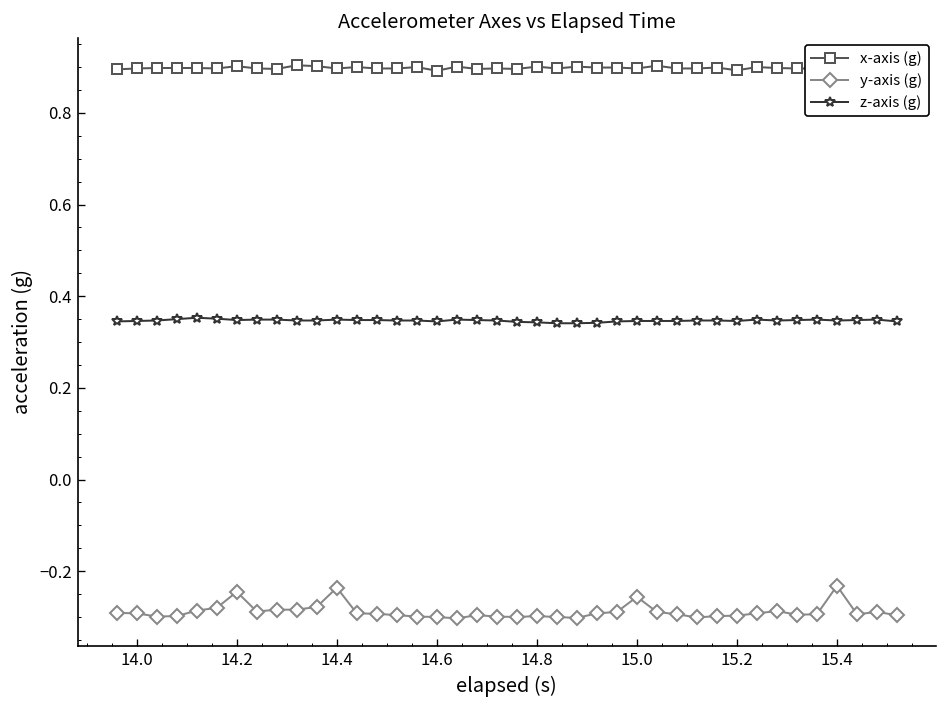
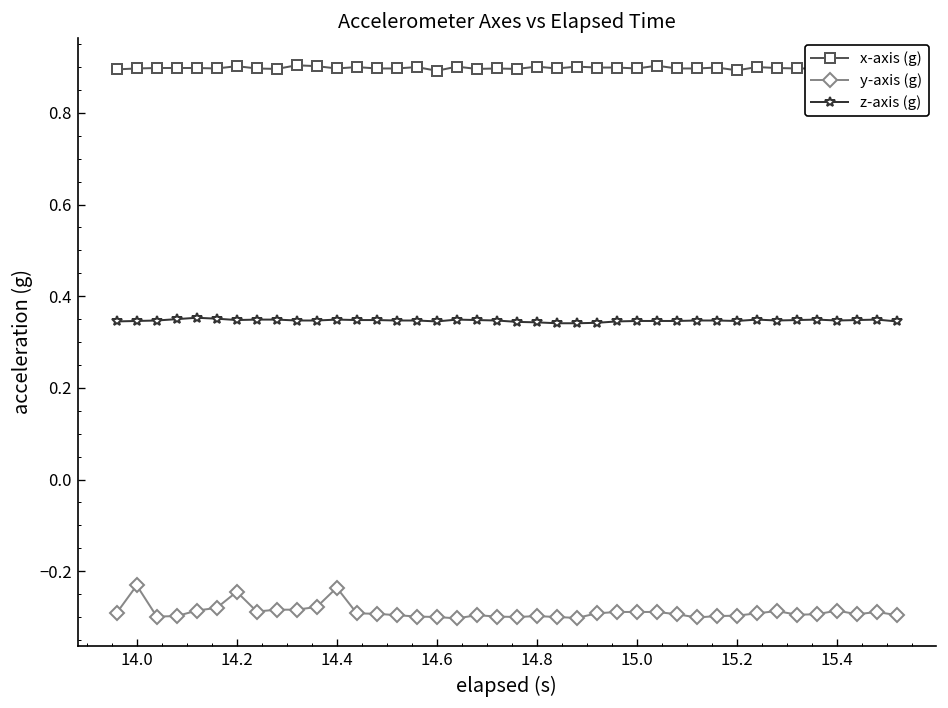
  {
    "y-axis (g)": {
-     "14.0": -0.29,
+     "14.0": -0.23,
      "14.2": -0.25,
      "14.4": -0.24,
      "14.6": -0.30,
      "14.8": -0.30,
-     "15.0": -0.26,
+     "15.0": -0.29,
      "15.2": -0.30,
-     "15.4": -0.23
+     "15.4": -0.29
    }
  }
